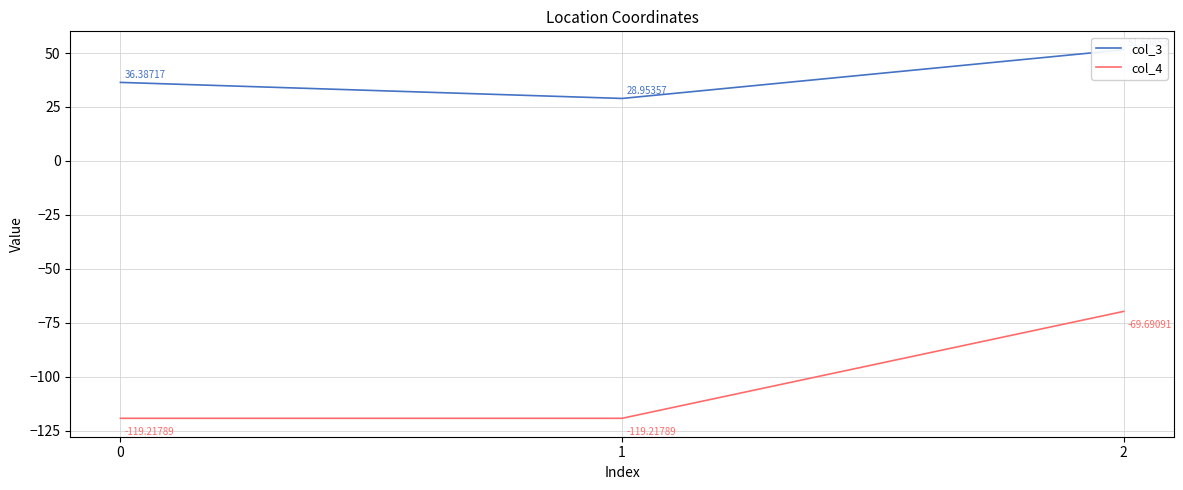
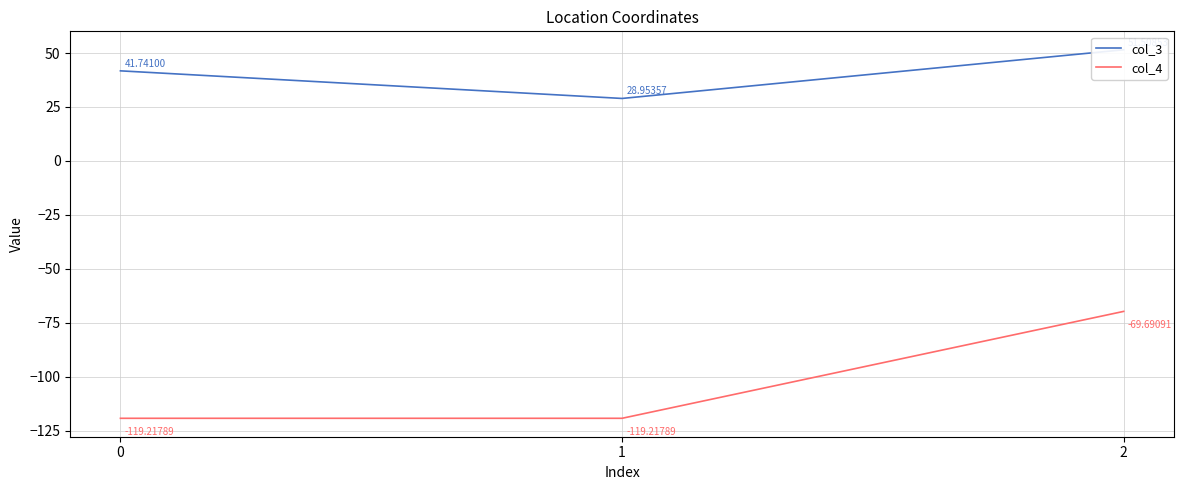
  {
    "col_3": {
-     "0": 36.38717,
+     "0": 41.74100,
      "1": 28.95357
    },
    "col_4": {
      "0": -119.21789,
      "1": -119.21789,
      "2": -69.69091
    }
  }
